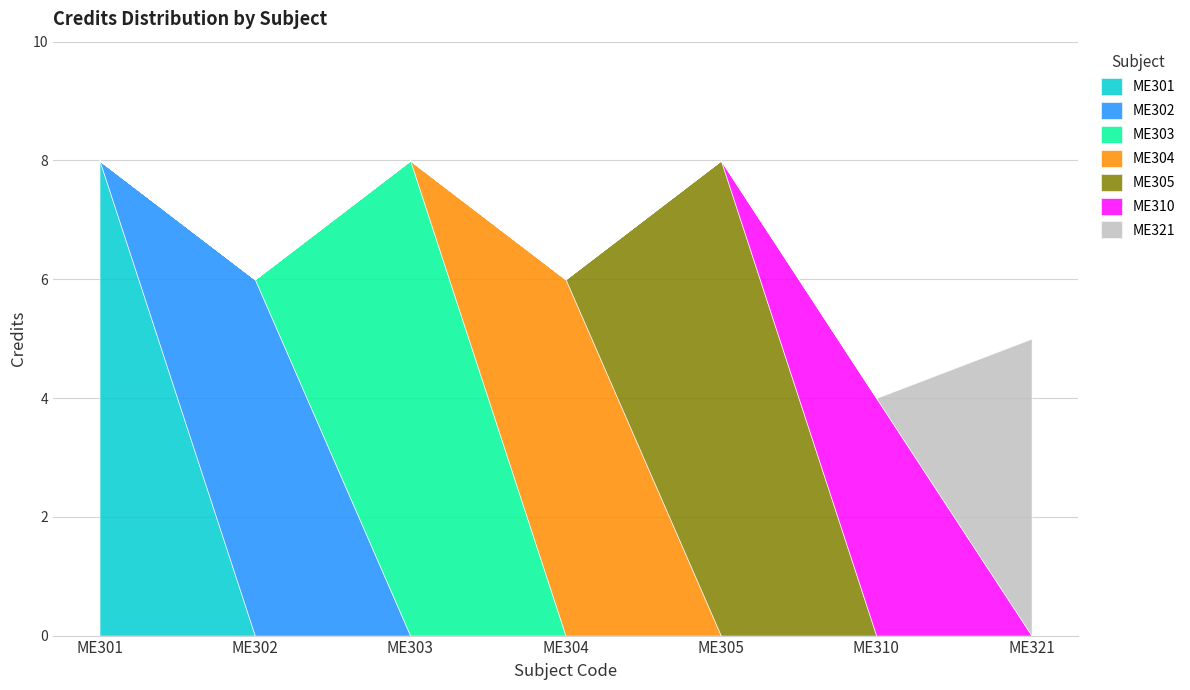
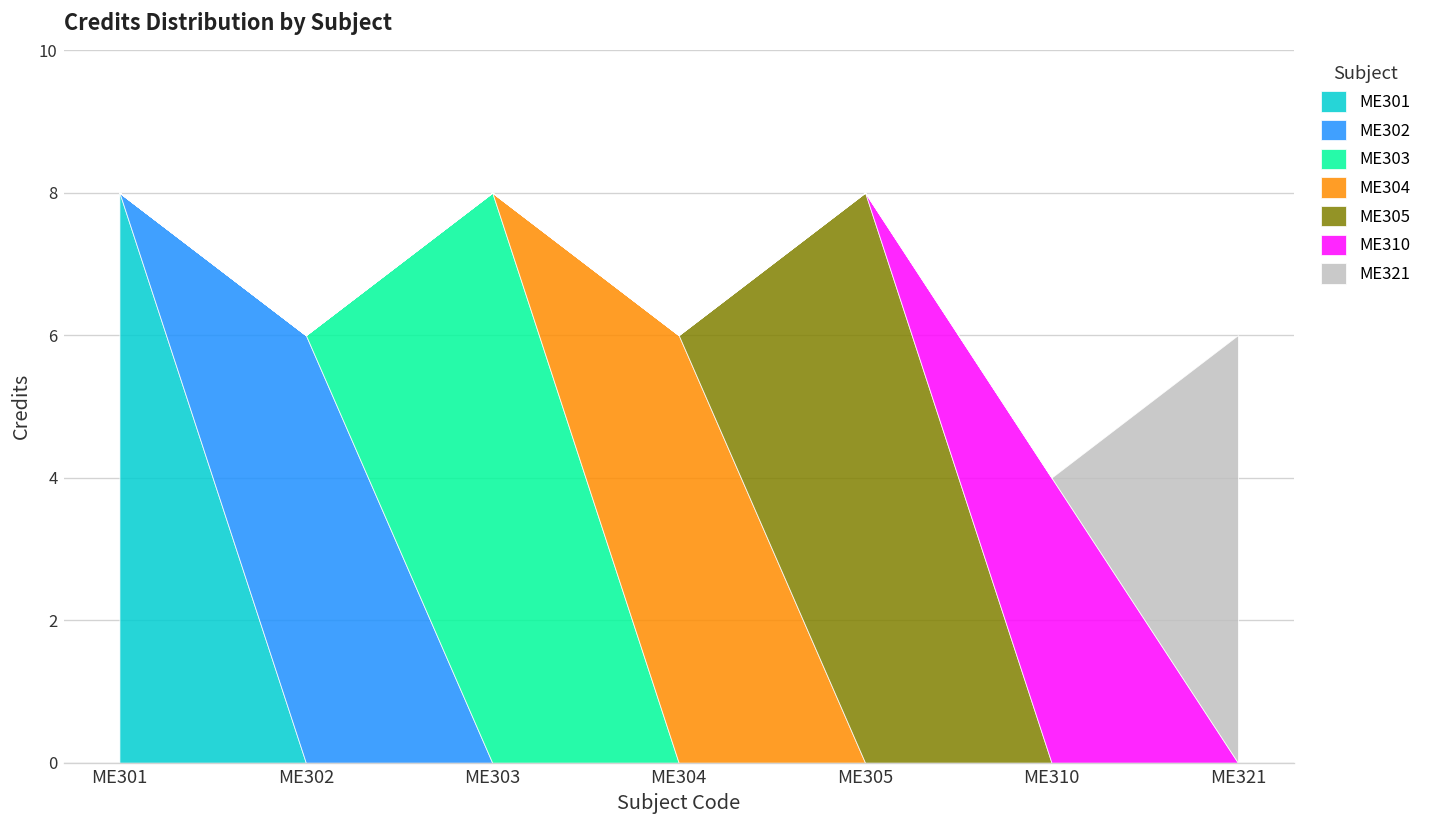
  {
    "ME301": {
      "ME302": 0
    },
    "ME321": {
-     "ME321": 5
+     "ME321": 6
    }
  }
